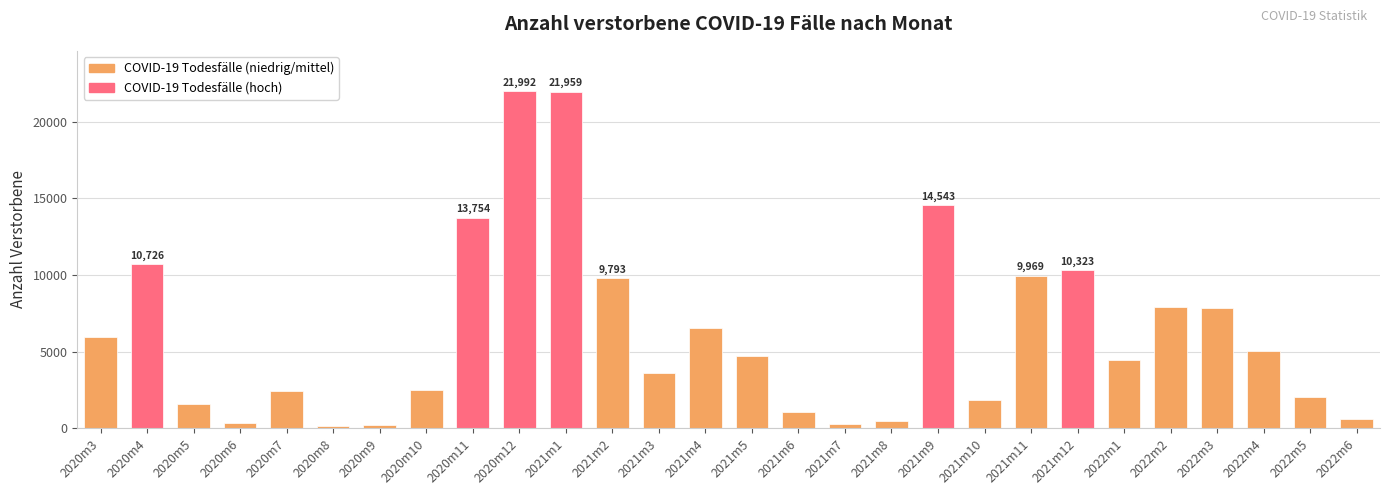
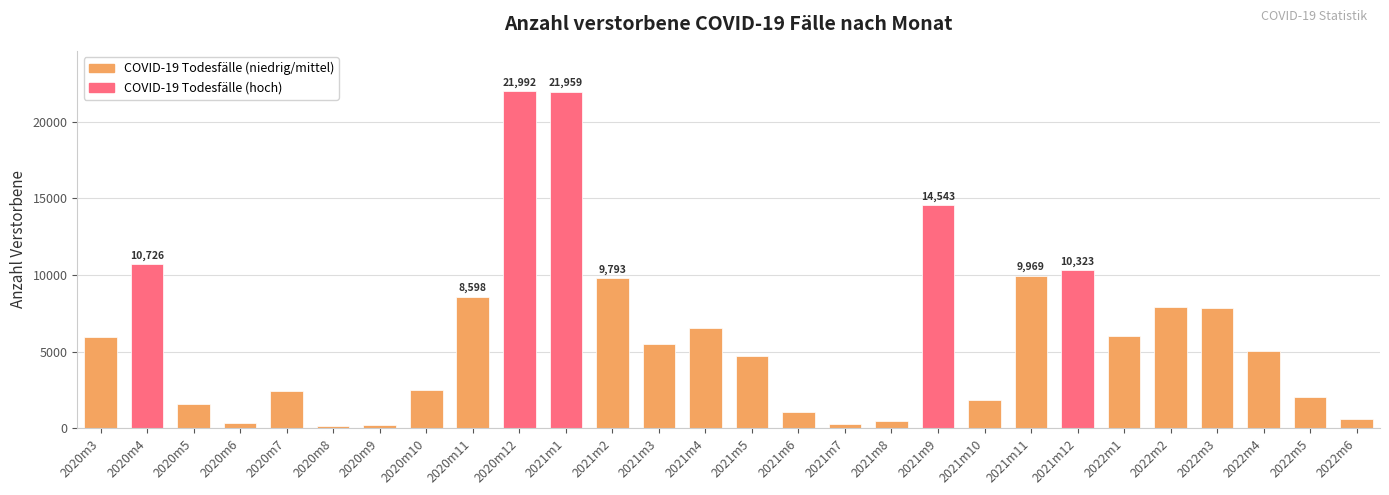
  {
    "2020m4": "10,726",
-   "2020m11": "13,754",
+   "2020m11": "8,598",
    "2020m12": "21,992",
    "2021m1": "21,959",
    "2021m2": "9,793",
-   "2021m3": "3600",
+   "2021m3": "5500",
    "2021m9": "14,543",
    "2021m11": "9,969",
    "2021m12": "10,323",
-   "2022m1": "4500"
+   "2022m1": "6000"
  }
